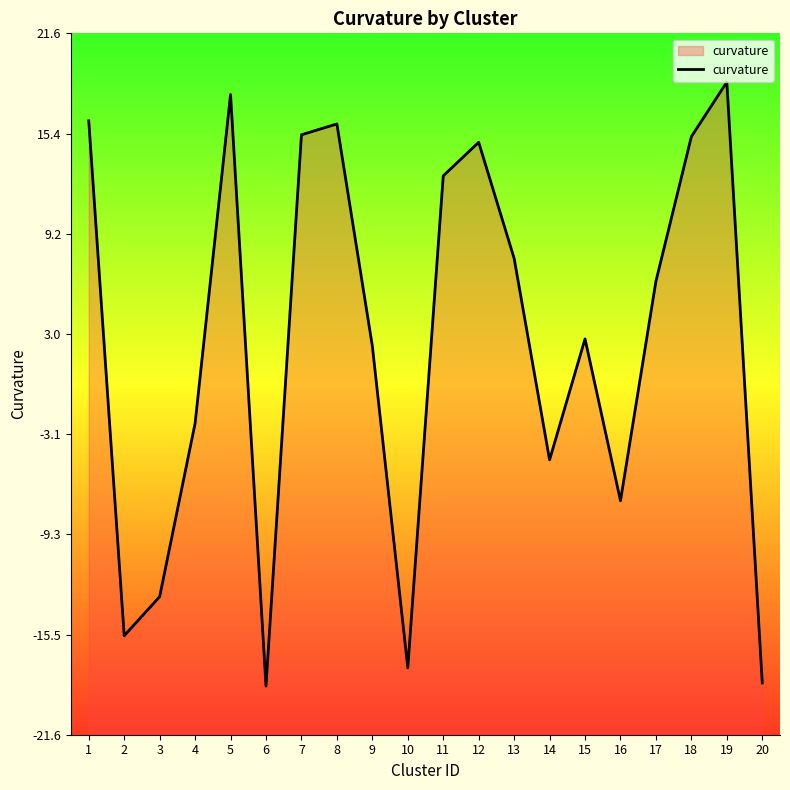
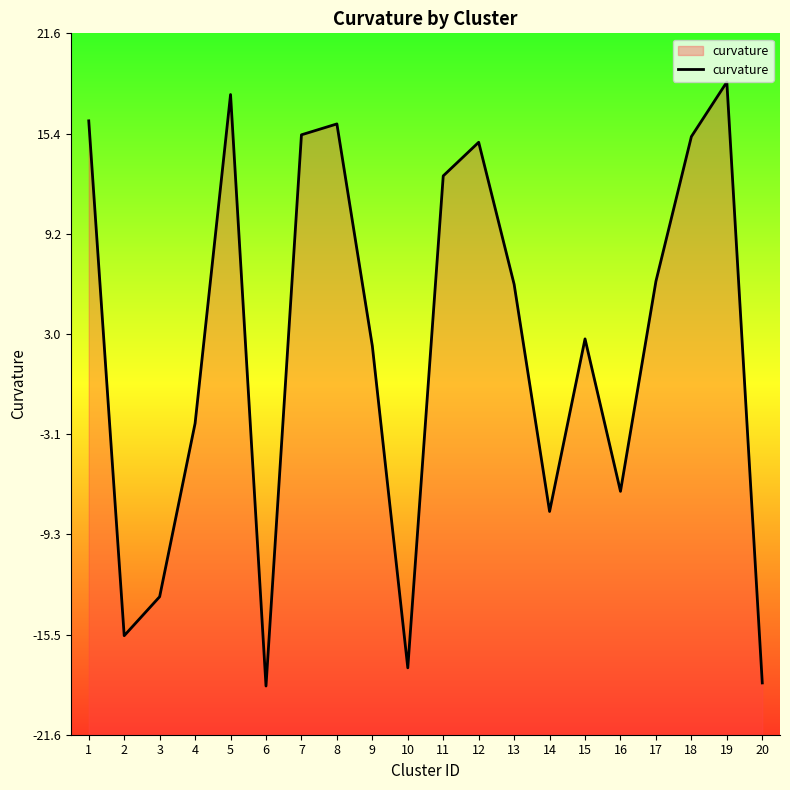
  {
    "1": 16.2,
    "2": -15.5,
    "3": -13.1,
    "4": -2.5,
    "5": 17.8,
    "6": -18.6,
    "7": 15.3,
    "8": 16.0,
    "9": 2.3,
    "10": -17.5,
    "11": 12.8,
    "12": 14.9,
-   "13": 7.7,
-   "14": -4.7,
+   "13": 6.1,
+   "14": -7.9,
    "15": 2.7,
-   "16": -7.2,
+   "16": -6.7,
    "17": 6.3,
    "18": 15.2,
    "19": 18.6,
    "20": -18.5
  }
